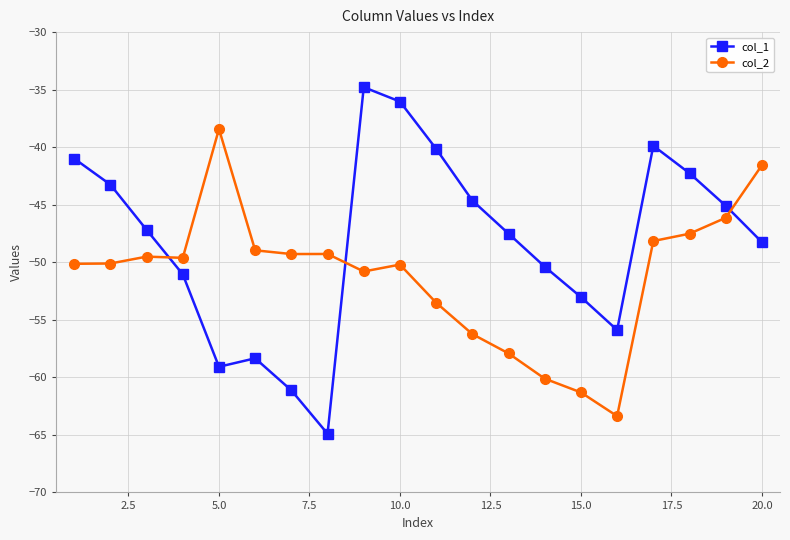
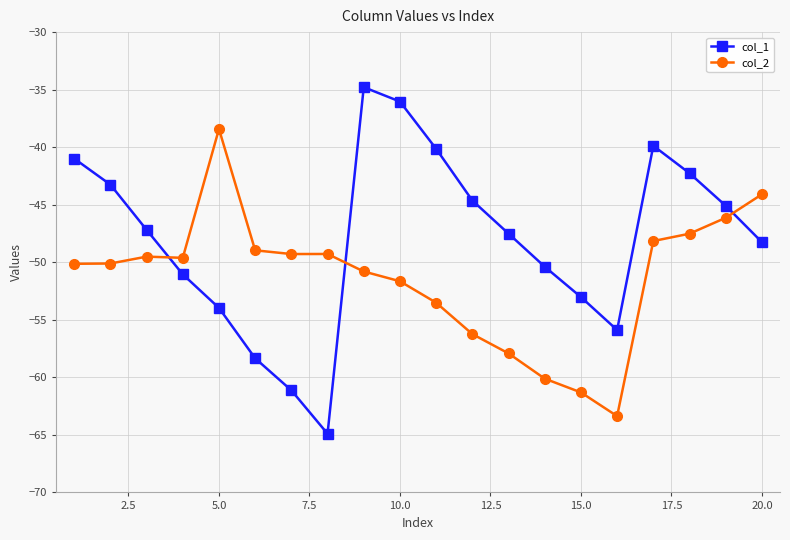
  {
    "col_1": {
-     "5.0": -59.1,
+     "5.0": -54.0,
      "10.0": -36.0,
      "15.0": -53.0,
      "20.0": -48.3
    },
    "col_2": {
      "5.0": -38.4,
-     "10.0": -50.2,
+     "10.0": -51.7,
      "15.0": -61.3,
-     "20.0": -41.6
+     "20.0": -44.1
    }
  }
